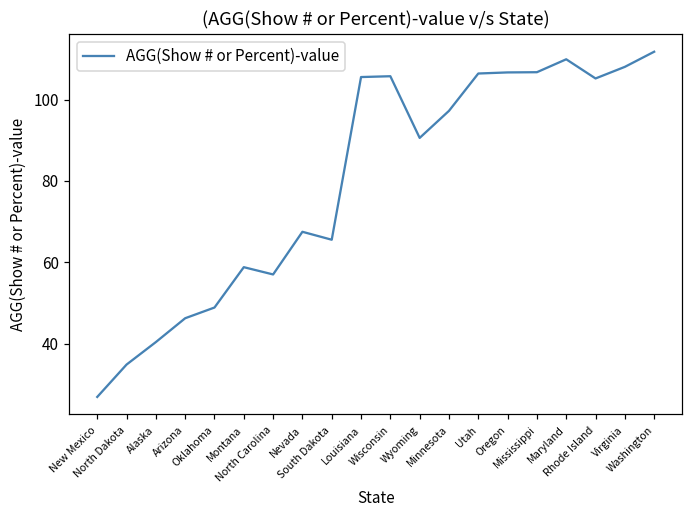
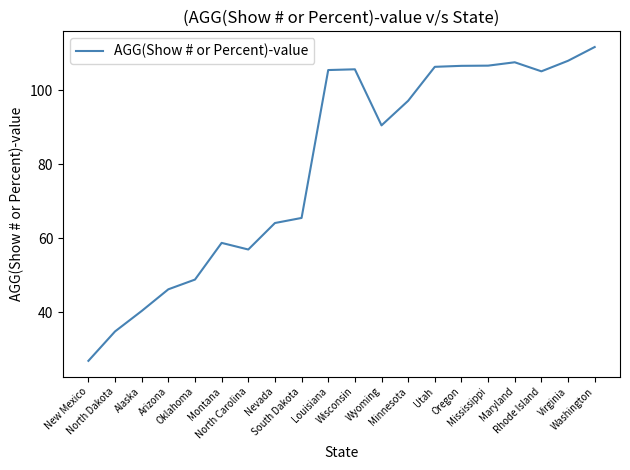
  {
    "New Mexico": 27,
    "North Dakota": 35,
    "Alaska": 40,
    "Arizona": 46,
    "Oklahoma": 49,
    "Montana": 59,
    "North Carolina": 57,
-   "Nevada": 67,
+   "Nevada": 64,
    "South Dakota": 66,
    "Louisiana": 106,
    "Wisconsin": 106,
    "Wyoming": 91,
    "Minnesota": 97,
    "Utah": 106,
    "Oregon": 107,
    "Mississippi": 107,
-   "Maryland": 110,
+   "Maryland": 108,
    "Rhode Island": 105,
    "Virginia": 108,
    "Washington": 112
  }
